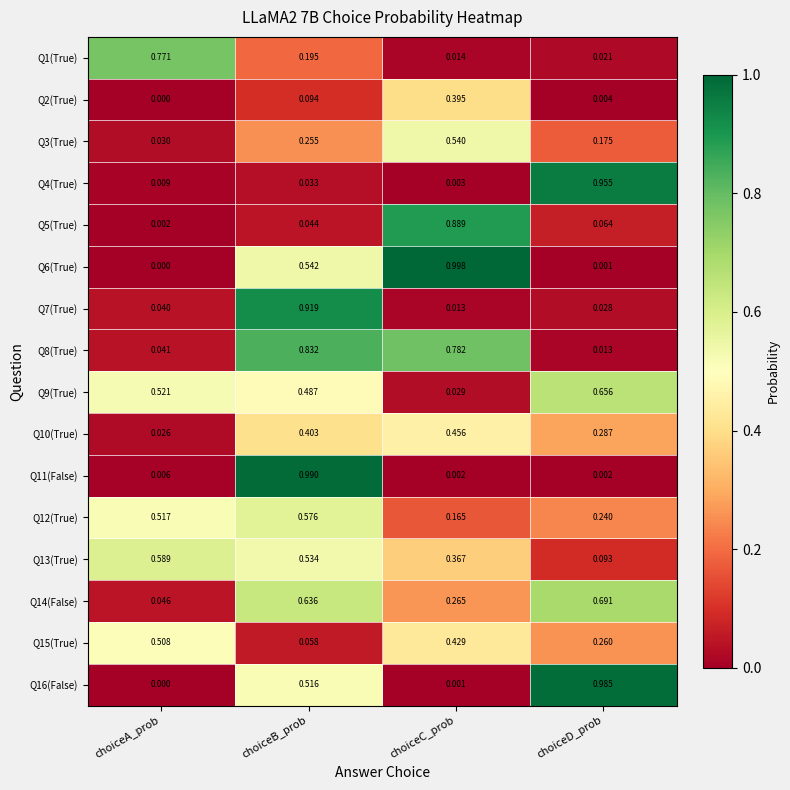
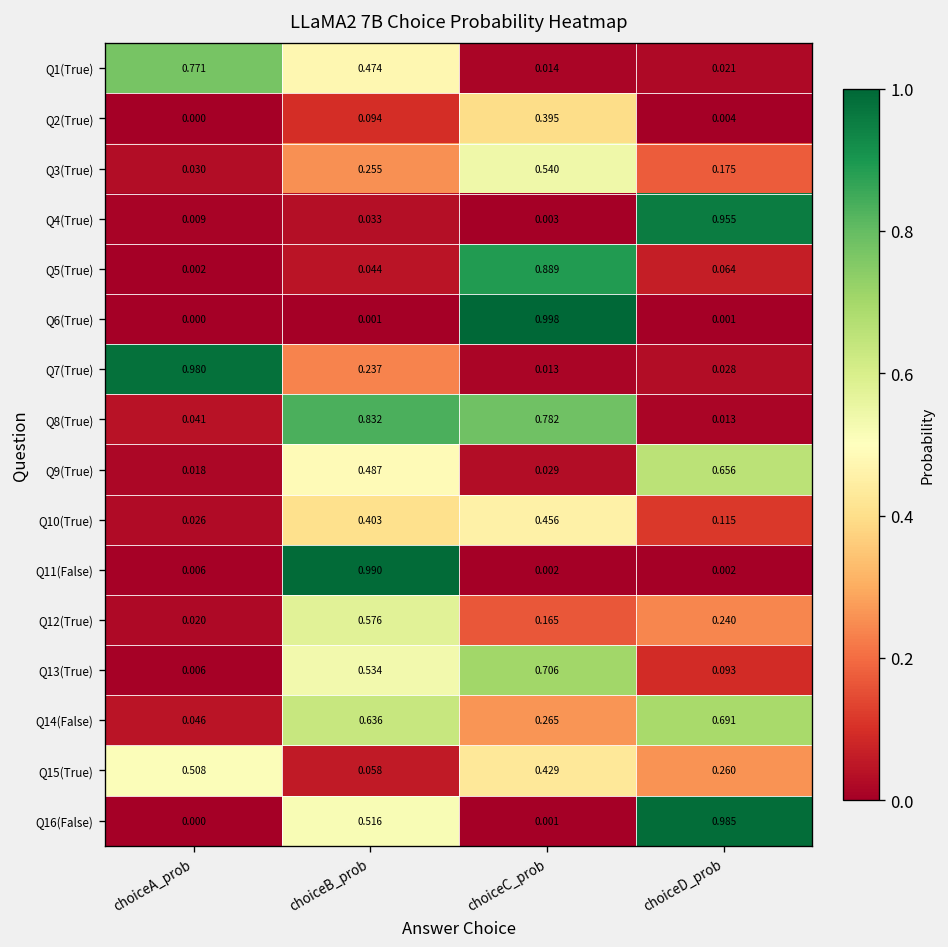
  {
    "Q1(True)": {
      "choiceA_prob": 0.771,
-     "choiceB_prob": 0.195,
+     "choiceB_prob": 0.474,
      "choiceC_prob": 0.014,
      "choiceD_prob": 0.021
    },
    "Q2(True)": {
      "choiceA_prob": 0.000,
      "choiceB_prob": 0.094,
      "choiceC_prob": 0.395,
      "choiceD_prob": 0.004
    },
    "Q3(True)": {
      "choiceA_prob": 0.030,
      "choiceB_prob": 0.255,
      "choiceC_prob": 0.540,
      "choiceD_prob": 0.175
    },
    "Q4(True)": {
      "choiceA_prob": 0.009,
      "choiceB_prob": 0.033,
      "choiceC_prob": 0.003,
      "choiceD_prob": 0.955
    },
    "Q5(True)": {
      "choiceA_prob": 0.002,
      "choiceB_prob": 0.044,
      "choiceC_prob": 0.889,
      "choiceD_prob": 0.064
    },
    "Q6(True)": {
      "choiceA_prob": 0.000,
-     "choiceB_prob": 0.542,
+     "choiceB_prob": 0.001,
      "choiceC_prob": 0.998,
      "choiceD_prob": 0.001
    },
    "Q7(True)": {
-     "choiceA_prob": 0.040,
-     "choiceB_prob": 0.919,
+     "choiceA_prob": 0.980,
+     "choiceB_prob": 0.237,
      "choiceC_prob": 0.013,
      "choiceD_prob": 0.028
    },
    "Q8(True)": {
      "choiceA_prob": 0.041,
      "choiceB_prob": 0.832,
      "choiceC_prob": 0.782,
      "choiceD_prob": 0.013
    },
    "Q9(True)": {
-     "choiceA_prob": 0.521,
+     "choiceA_prob": 0.018,
      "choiceB_prob": 0.487,
      "choiceC_prob": 0.029,
      "choiceD_prob": 0.656
    },
    "Q10(True)": {
      "choiceA_prob": 0.026,
      "choiceB_prob": 0.403,
      "choiceC_prob": 0.456,
-     "choiceD_prob": 0.287
+     "choiceD_prob": 0.115
    },
    "Q11(False)": {
      "choiceA_prob": 0.006,
      "choiceB_prob": 0.990,
      "choiceC_prob": 0.002,
      "choiceD_prob": 0.002
    },
    "Q12(True)": {
-     "choiceA_prob": 0.517,
+     "choiceA_prob": 0.020,
      "choiceB_prob": 0.576,
      "choiceC_prob": 0.165,
      "choiceD_prob": 0.240
    },
    "Q13(True)": {
-     "choiceA_prob": 0.589,
+     "choiceA_prob": 0.006,
      "choiceB_prob": 0.534,
-     "choiceC_prob": 0.367,
+     "choiceC_prob": 0.706,
      "choiceD_prob": 0.093
    },
    "Q14(False)": {
      "choiceA_prob": 0.046,
      "choiceB_prob": 0.636,
      "choiceC_prob": 0.265,
      "choiceD_prob": 0.691
    },
    "Q15(True)": {
      "choiceA_prob": 0.508,
      "choiceB_prob": 0.058,
      "choiceC_prob": 0.429,
      "choiceD_prob": 0.260
    },
    "Q16(False)": {
      "choiceA_prob": 0.000,
      "choiceB_prob": 0.516,
      "choiceC_prob": 0.001,
      "choiceD_prob": 0.985
    }
  }
